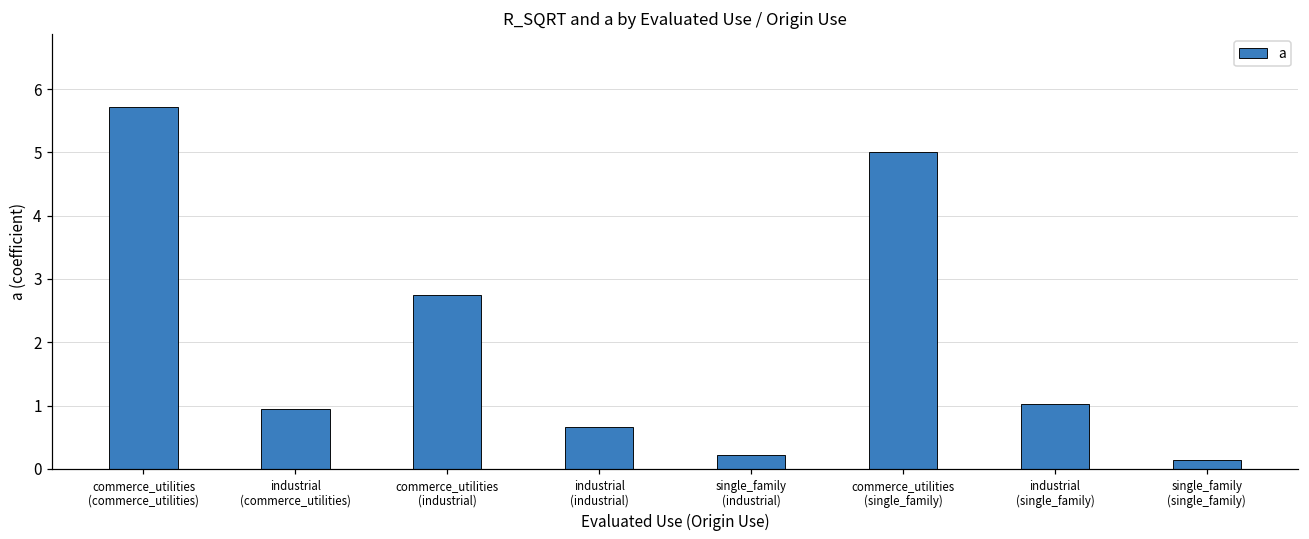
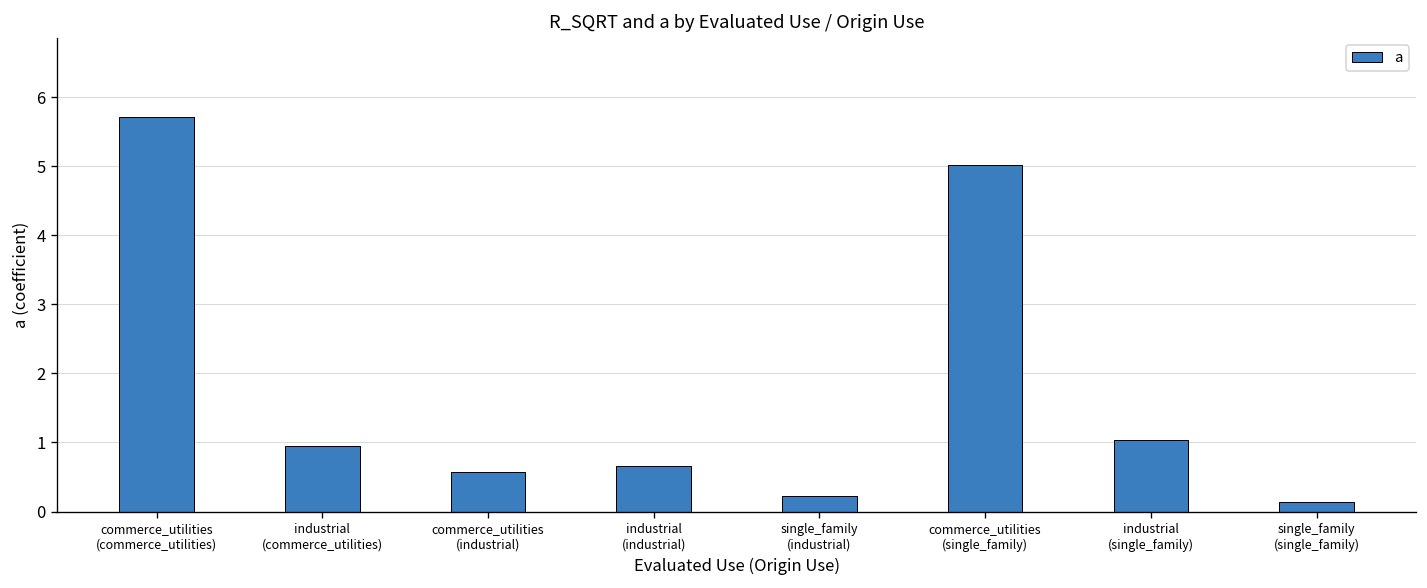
  {
    "commerce_utilities (commerce_utilities)": 5.7,
    "industrial (commerce_utilities)": 1.0,
-   "commerce_utilities (industrial)": 2.8,
+   "commerce_utilities (industrial)": 0.6,
    "industrial (industrial)": 0.7,
    "single_family (industrial)": 0.2,
    "commerce_utilities (single_family)": 5.0,
    "industrial (single_family)": 1.0,
    "single_family (single_family)": 0.1
  }
